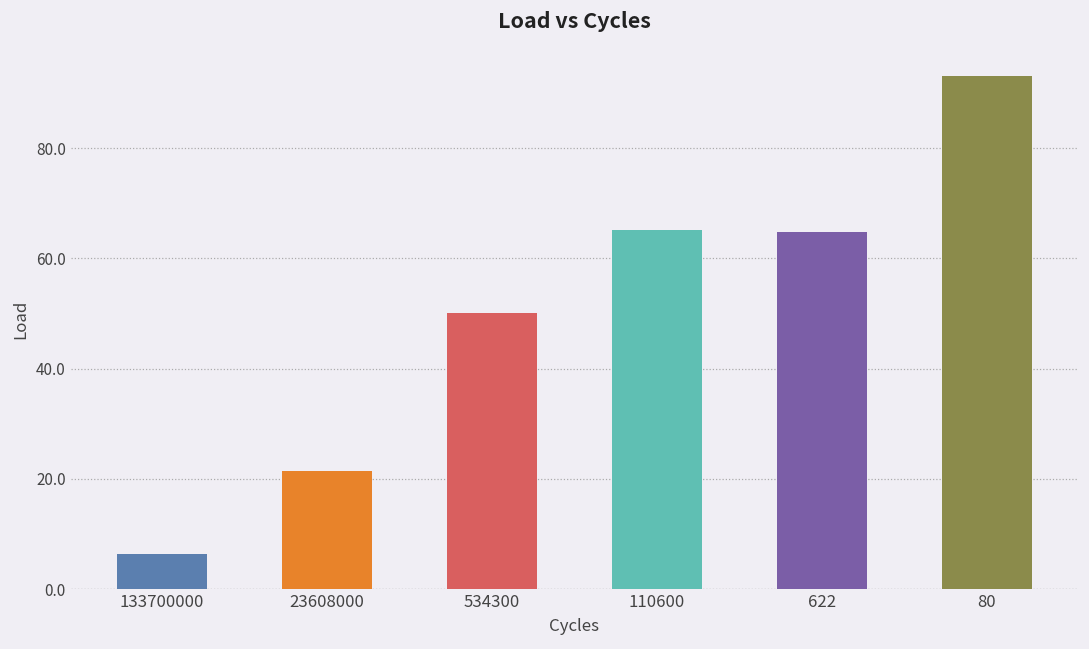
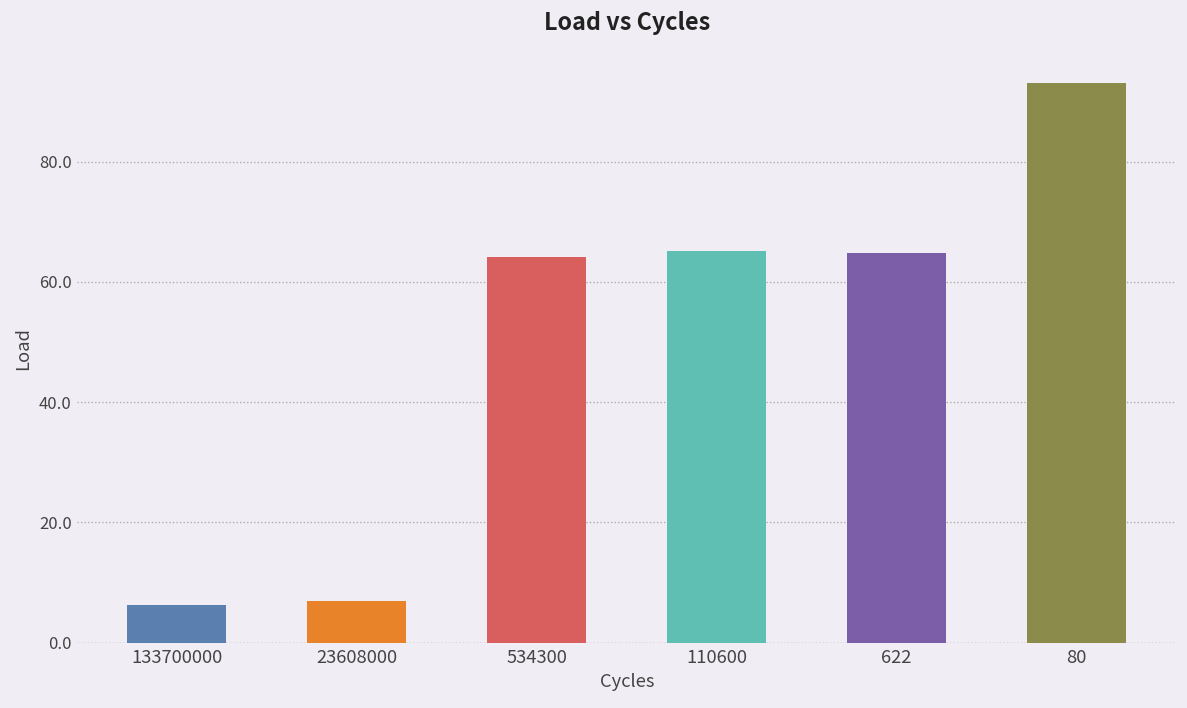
  {
    "133700000": 6,
-   "23608000": 21,
-   "534300": 50,
+   "23608000": 7,
+   "534300": 64,
    "110600": 65,
    "622": 65,
    "80": 93
  }
